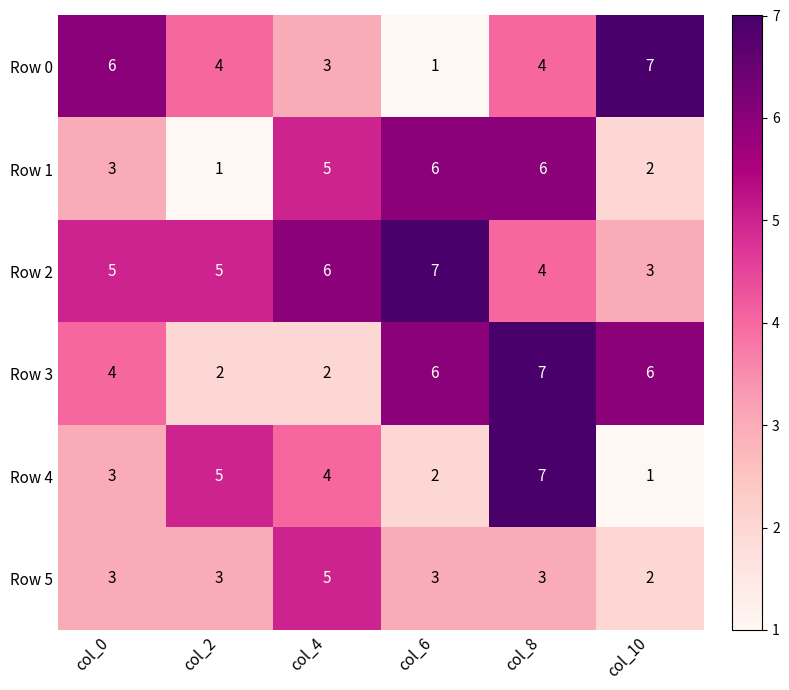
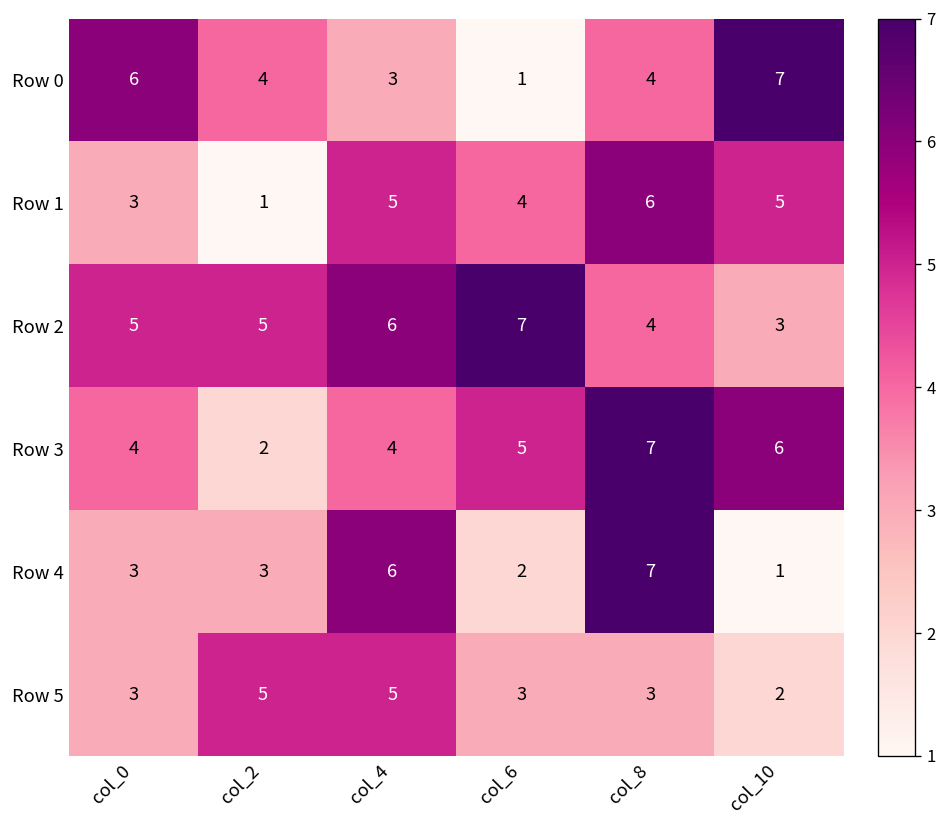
  {
    "Row 0": {
      "col_0": 6,
      "col_2": 4,
      "col_4": 3,
      "col_6": 1,
      "col_8": 4,
      "col_10": 7
    },
    "Row 1": {
      "col_0": 3,
      "col_2": 1,
      "col_4": 5,
-     "col_6": 6,
+     "col_6": 4,
      "col_8": 6,
-     "col_10": 2
+     "col_10": 5
    },
    "Row 2": {
      "col_0": 5,
      "col_2": 5,
      "col_4": 6,
      "col_6": 7,
      "col_8": 4,
      "col_10": 3
    },
    "Row 3": {
      "col_0": 4,
      "col_2": 2,
-     "col_4": 2,
-     "col_6": 6,
+     "col_4": 4,
+     "col_6": 5,
      "col_8": 7,
      "col_10": 6
    },
    "Row 4": {
      "col_0": 3,
-     "col_2": 5,
-     "col_4": 4,
+     "col_2": 3,
+     "col_4": 6,
      "col_6": 2,
      "col_8": 7,
      "col_10": 1
    },
    "Row 5": {
      "col_0": 3,
-     "col_2": 3,
+     "col_2": 5,
      "col_4": 5,
      "col_6": 3,
      "col_8": 3,
      "col_10": 2
    }
  }
